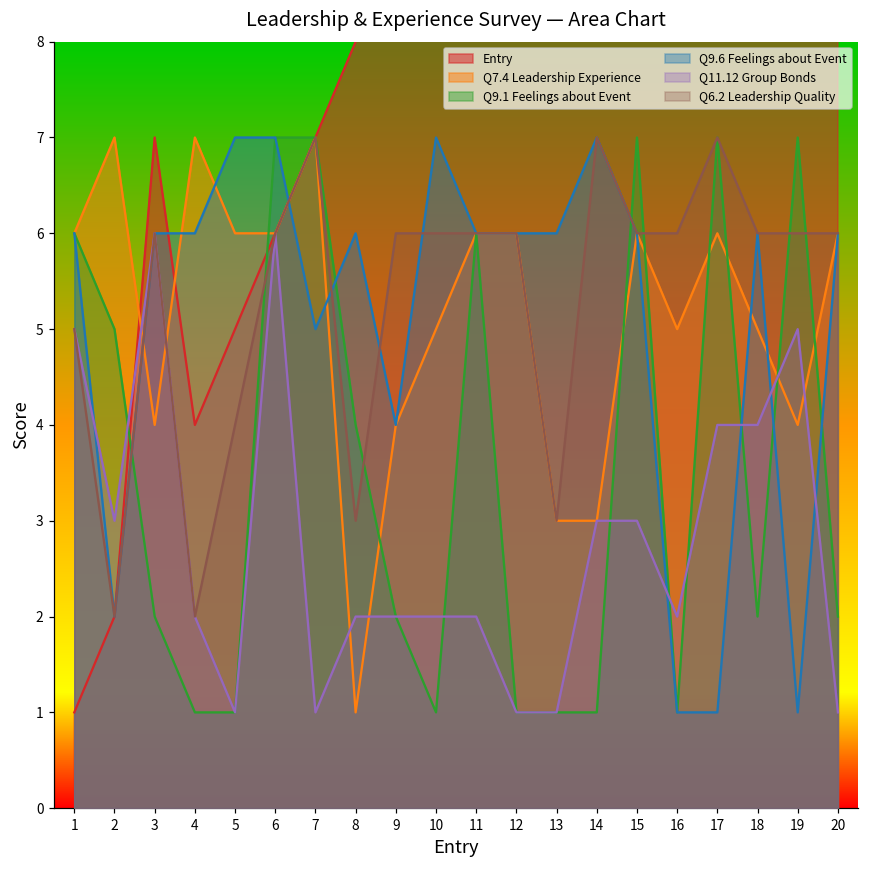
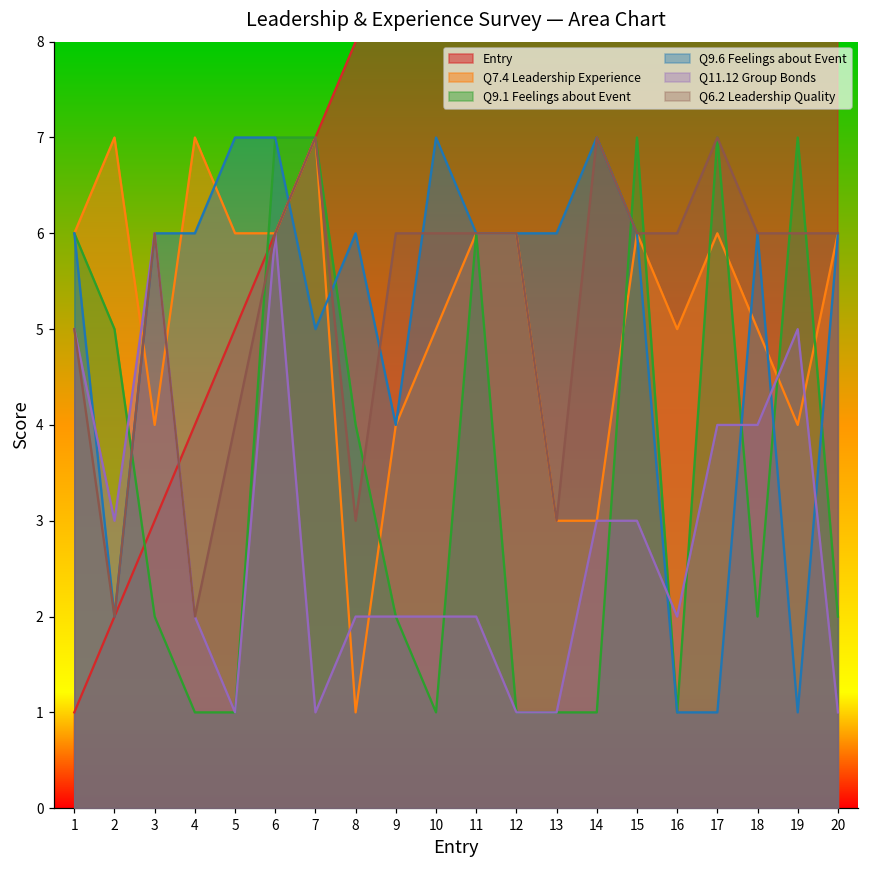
  {
    "Entry": {
      "1": 1,
-     "3": 7,
+     "3": 3,
      "4": 4,
      "5": 5,
      "8": 8
    },
    "Q7.4 Leadership Experience": {
      "2": 7,
      "3": 4,
      "4": 7,
      "5": 6,
      "8": 1,
      "10": 5,
      "16": 5,
      "17": 6,
      "18": 5,
      "19": 4
    },
    "Q9.1 Feelings about Event": {
      "2": 5,
      "3": 2,
      "4": 1,
      "8": 4,
      "10": 1,
      "14": 1,
      "15": 7,
      "18": 2,
      "19": 7,
      "20": 2
    },
    "Q9.6 Feelings about Event": {
      "4": 6,
      "5": 7,
      "7": 5,
      "8": 6,
      "10": 7,
      "13": 6,
      "17": 1,
      "19": 1
    },
    "Q11.12 Group Bonds": {
      "2": 3,
      "7": 1,
      "8": 2,
      "10": 2,
      "11": 2,
      "15": 3,
      "16": 2,
      "17": 4,
      "18": 4,
      "19": 5,
      "20": 1
    },
    "Q6.2 Leadership Quality": {
      "5": 4,
      "8": 3,
      "9": 6,
      "10": 6,
      "16": 6,
      "19": 6
    }
  }
